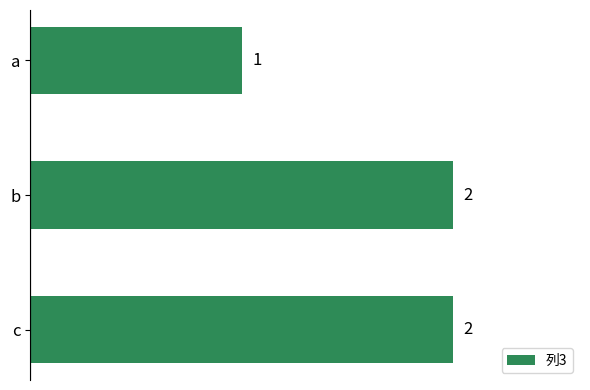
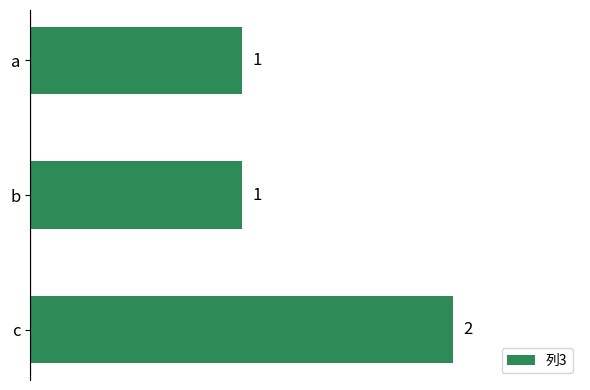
  {
    "a": 1,
-   "b": 2,
+   "b": 1,
    "c": 2
  }
